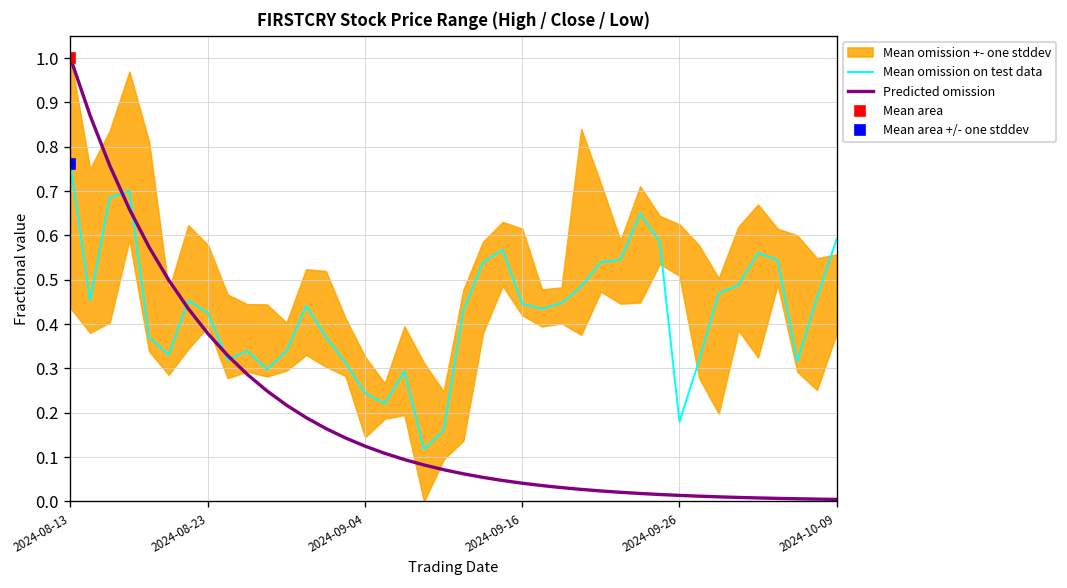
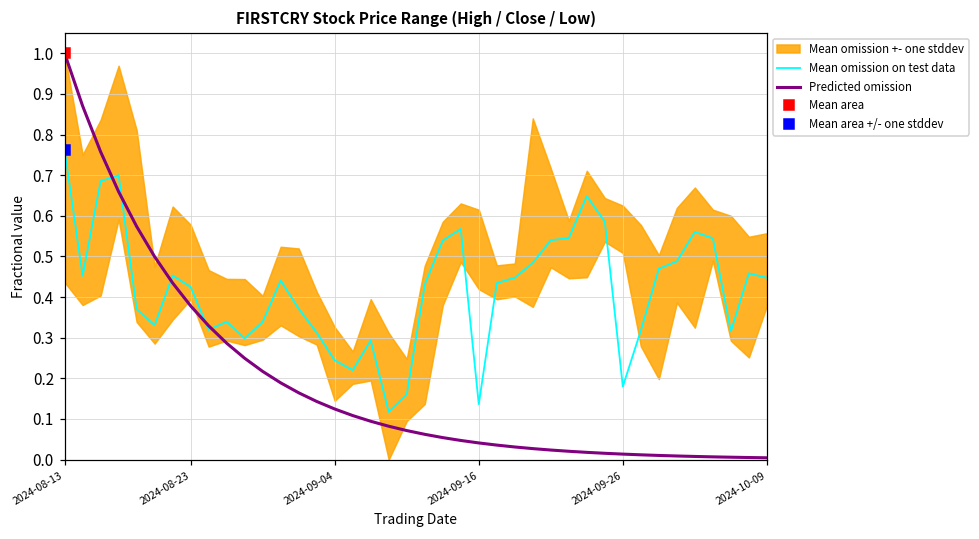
  {
    "Mean omission on test data": {
      "2024-08-23": 0.43,
      "2024-09-04": 0.24,
-     "2024-09-16": 0.45,
+     "2024-09-16": 0.14,
      "2024-09-26": 0.18,
-     "2024-10-09": 0.59
+     "2024-10-09": 0.45
    },
    "Predicted omission": {
      "2024-08-23": 0.38,
      "2024-09-04": 0.12,
      "2024-09-16": 0.04,
      "2024-09-26": 0.01,
      "2024-10-09": 0.00
    }
  }
